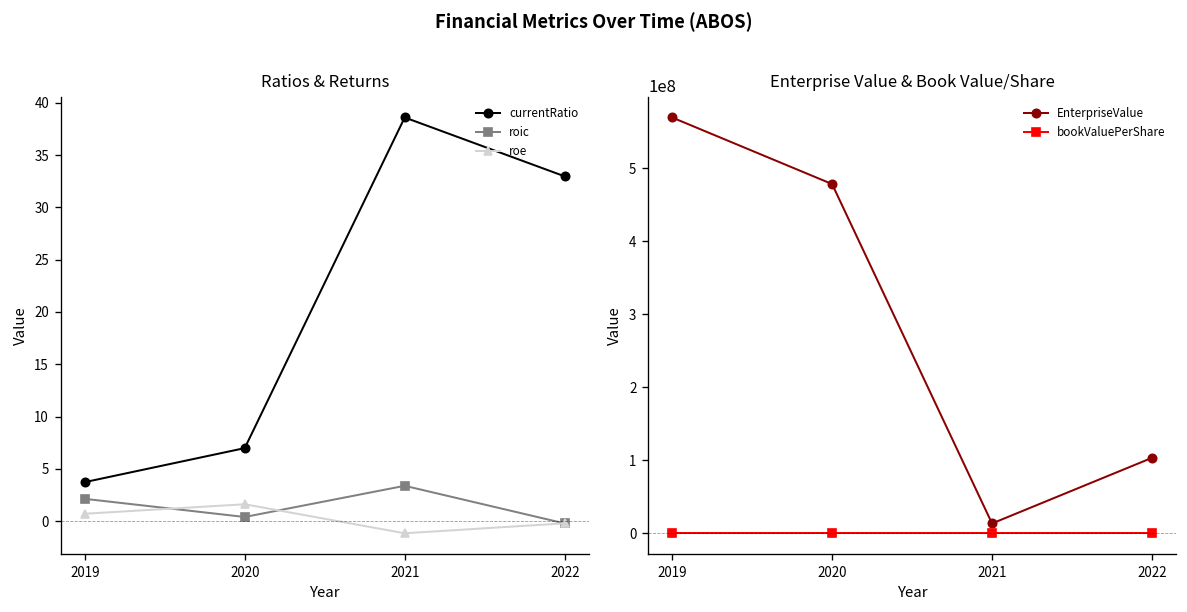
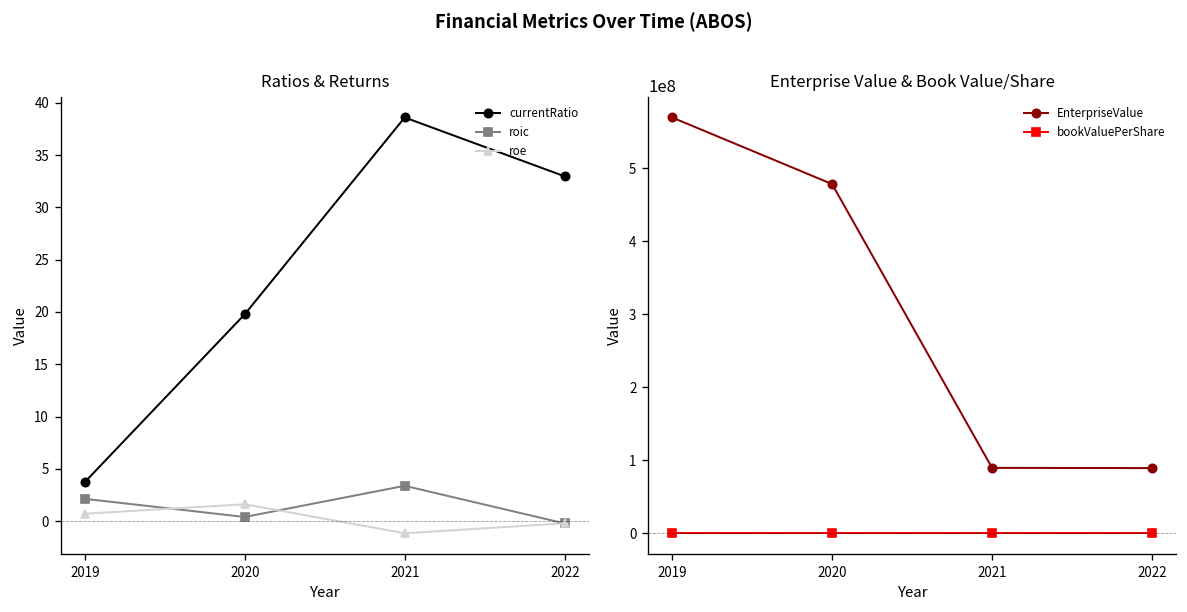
  {
    "Ratios & Returns": {
      "currentRatio": {
        "2019": 4,
-       "2020": 7,
+       "2020": 20,
        "2021": 39,
        "2022": 33
      },
      "roic": {
        "2019": 2,
        "2020": 0,
        "2021": 3
      },
      "roe": {
        "2019": 1,
        "2020": 2,
        "2021": -1
      }
    },
    "Enterprise Value & Book Value/Share": {
      "EnterpriseValue": {
        "2019": 570000000,
        "2020": 480000000,
-       "2021": 10000000,
-       "2022": 100000000
+       "2021": 90000000,
+       "2022": 90000000
      },
      "bookValuePerShare": {
        "2019": 0,
        "2020": 0,
        "2021": 0,
        "2022": 0
      }
    }
  }
